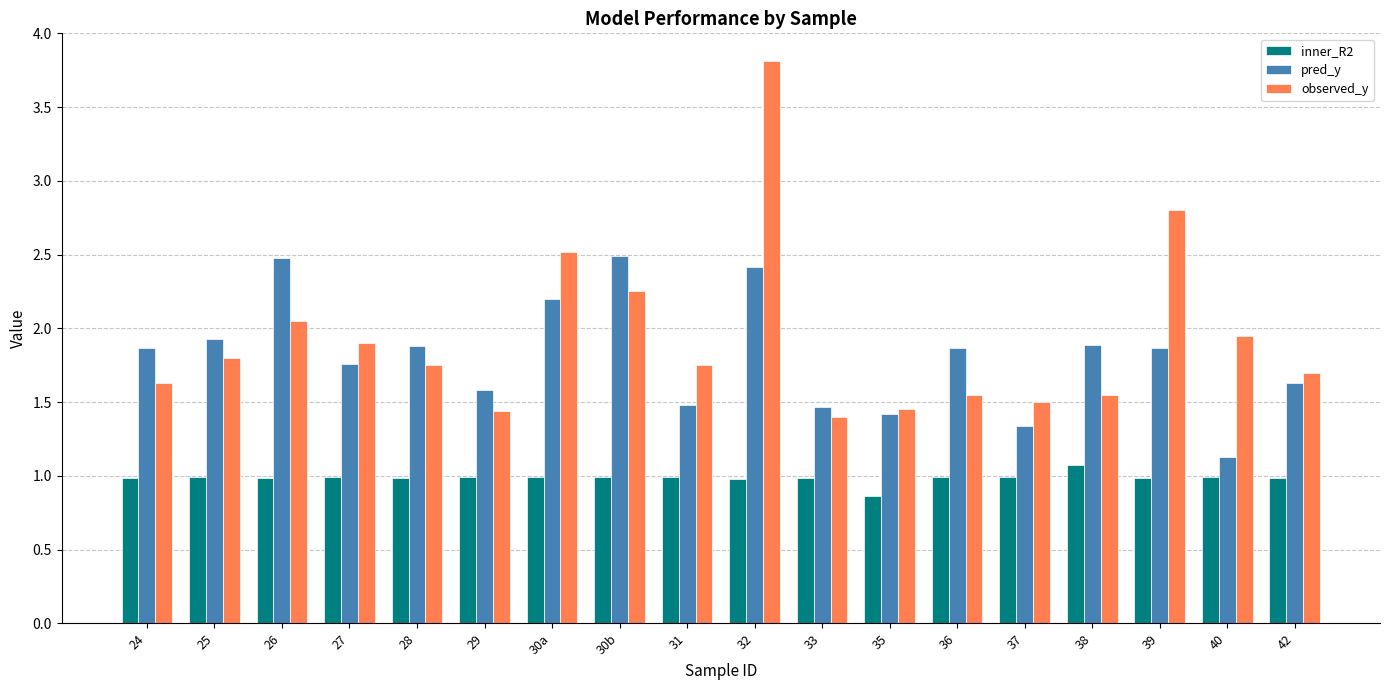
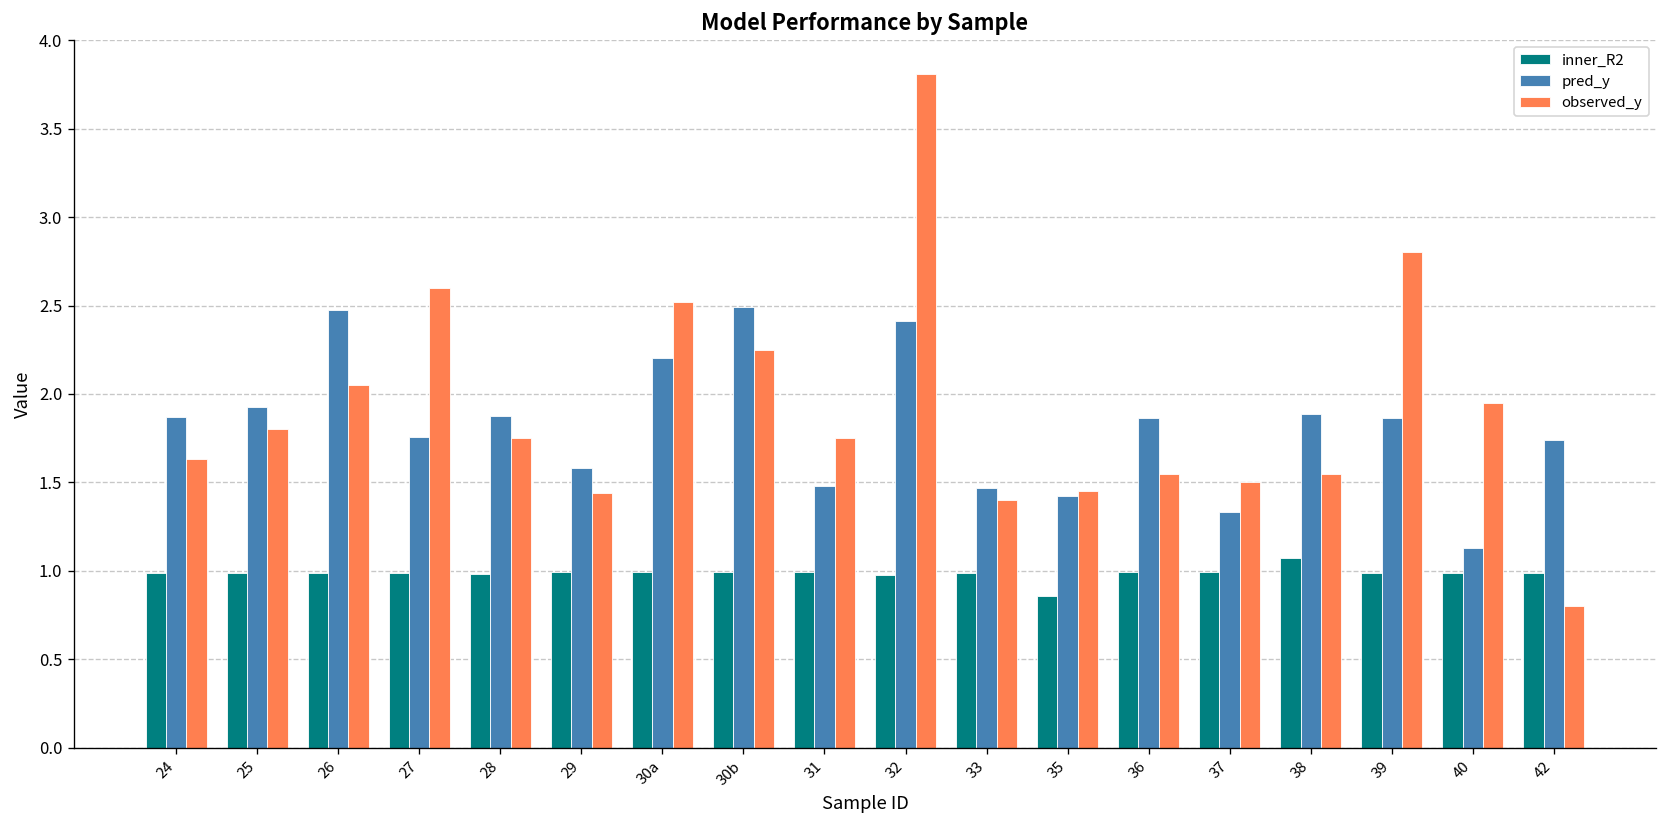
  {
    "inner_R2": {
      "24": 0.99,
      "25": 0.99,
      "26": 0.99,
      "27": 0.99,
      "28": 0.99,
      "29": 0.99,
      "30a": 0.99,
      "30b": 0.99,
      "31": 0.99,
      "32": 0.98,
      "33": 0.99,
      "35": 0.86,
      "36": 0.99,
      "37": 0.99,
      "38": 1.07,
      "39": 0.99,
      "40": 0.99,
      "42": 0.99
    },
    "pred_y": {
      "24": 1.87,
      "25": 1.93,
      "26": 2.48,
      "27": 1.76,
      "28": 1.88,
      "29": 1.58,
      "30a": 2.20,
      "30b": 2.49,
      "31": 1.48,
      "32": 2.41,
      "33": 1.47,
      "35": 1.42,
      "36": 1.86,
      "37": 1.34,
      "38": 1.89,
      "39": 1.87,
      "40": 1.13,
-     "42": 1.63
+     "42": 1.74
    },
    "observed_y": {
      "24": 1.63,
      "25": 1.8,
      "26": 2.05,
-     "27": 1.9,
+     "27": 2.6,
      "28": 1.75,
      "29": 1.44,
      "30a": 2.52,
      "30b": 2.25,
      "31": 1.75,
      "32": 3.8,
      "33": 1.4,
      "35": 1.45,
      "36": 1.55,
      "37": 1.5,
      "38": 1.55,
      "39": 2.8,
      "40": 1.95,
-     "42": 1.7
+     "42": 0.8
    }
  }
